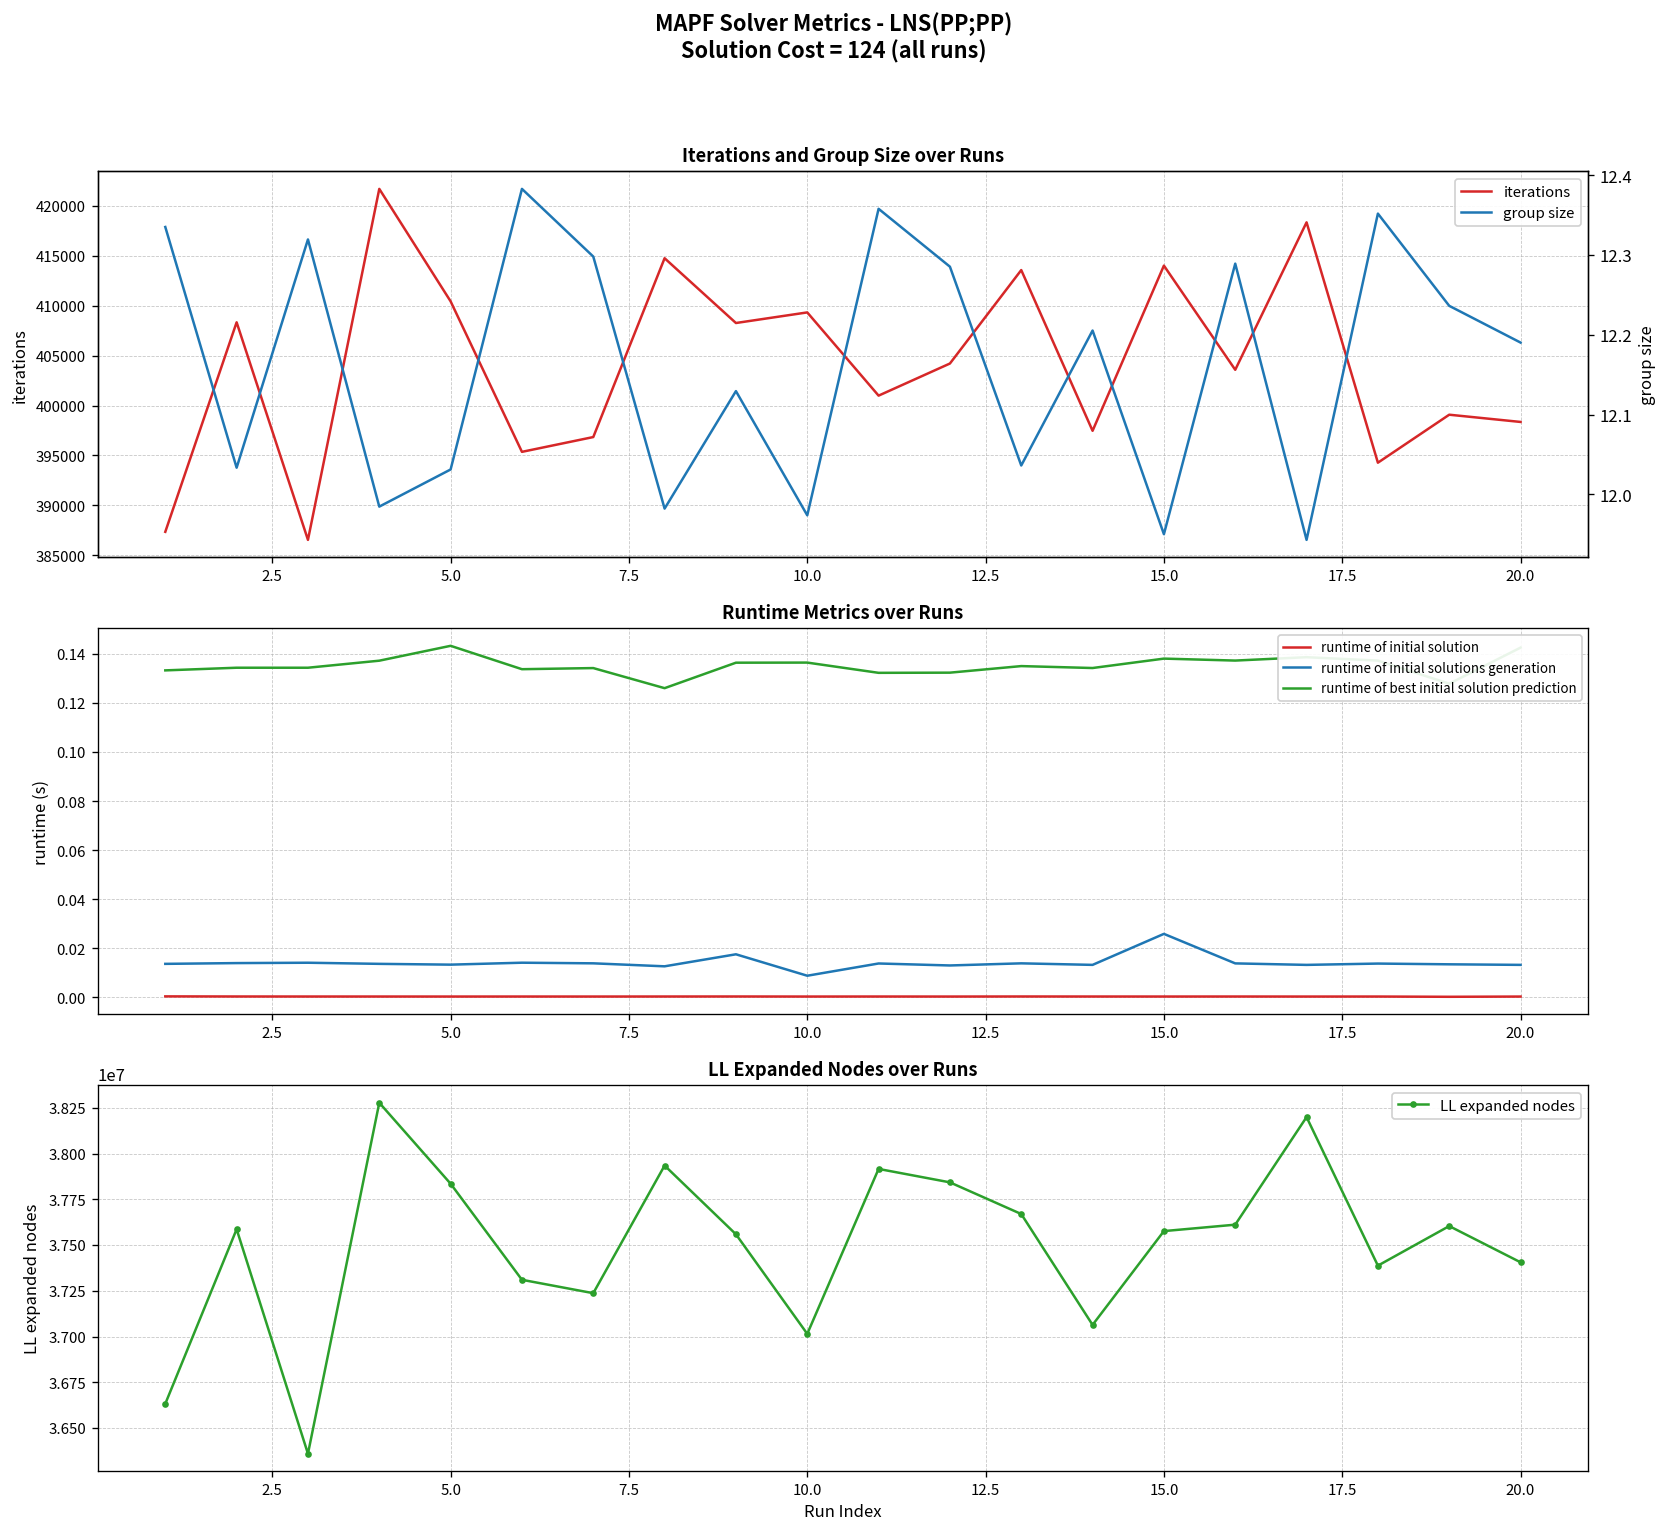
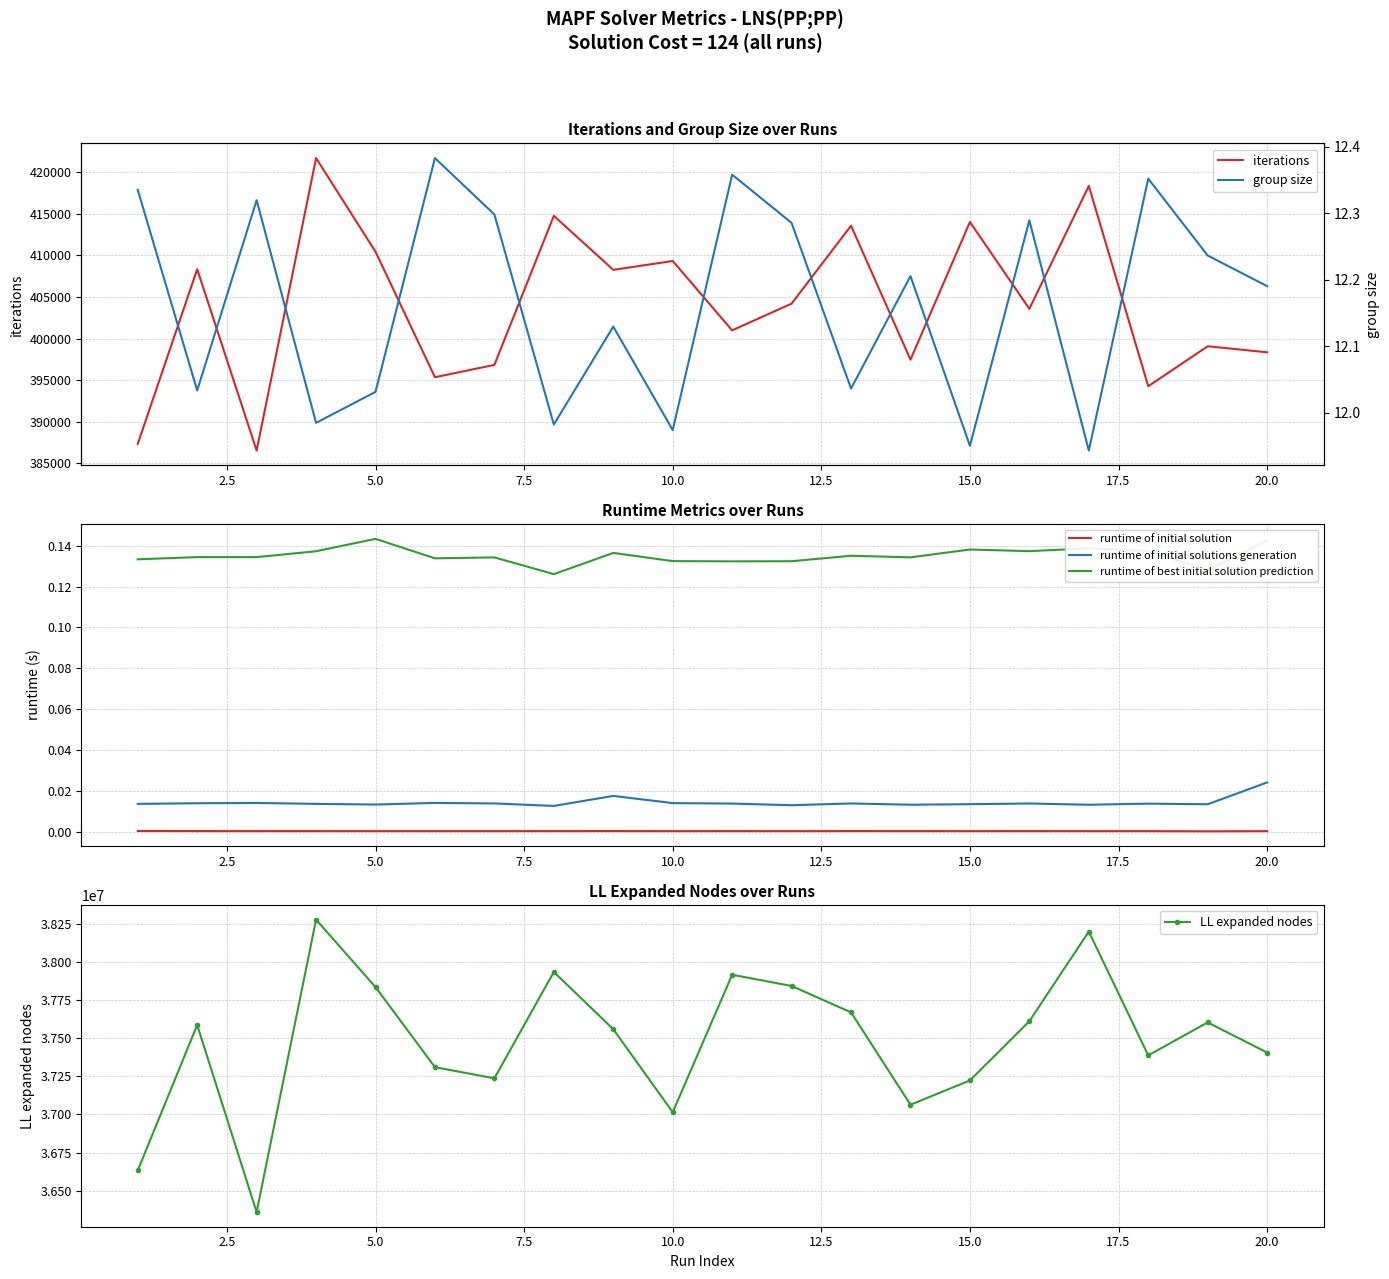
  {
    "Runtime Metrics over Runs": {
      "runtime of initial solution": {
        "5.0": 0.000,
        "10.0": 0.000,
        "15.0": 0.000,
        "20.0": 0.000
      },
      "runtime of initial solutions generation": {
        "5.0": 0.013,
-       "10.0": 0.009,
-       "15.0": 0.026,
-       "20.0": 0.013
+       "10.0": 0.014,
+       "15.0": 0.014,
+       "20.0": 0.024
      },
      "runtime of best initial solution prediction": {
        "5.0": 0.143,
-       "10.0": 0.137,
+       "10.0": 0.132,
        "15.0": 0.138
      }
    },
    "LL Expanded Nodes over Runs": {
      "5.0": 37840000,
      "10.0": 37010000,
-     "15.0": 37580000,
+     "15.0": 37220000,
      "20.0": 37410000
    }
  }
